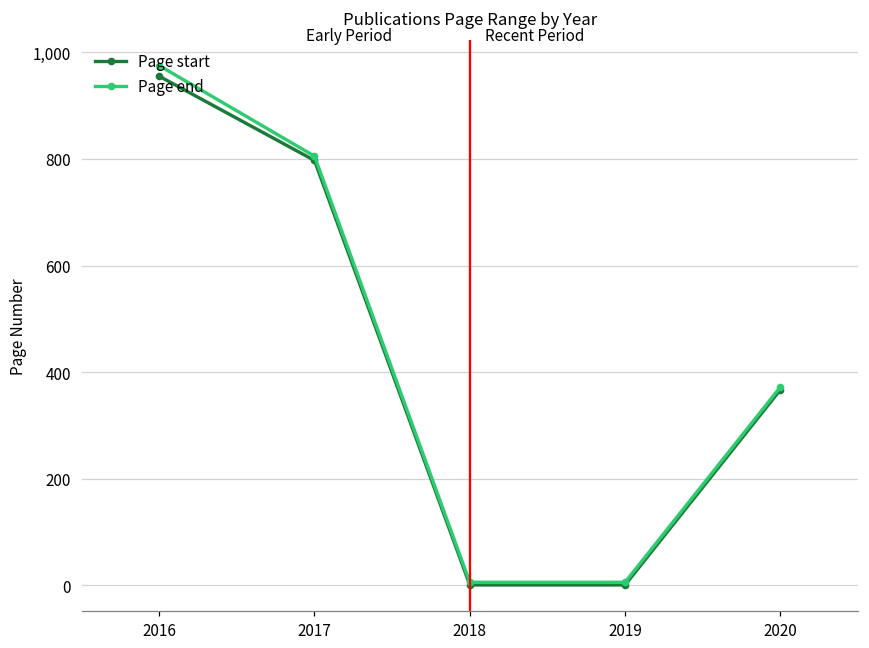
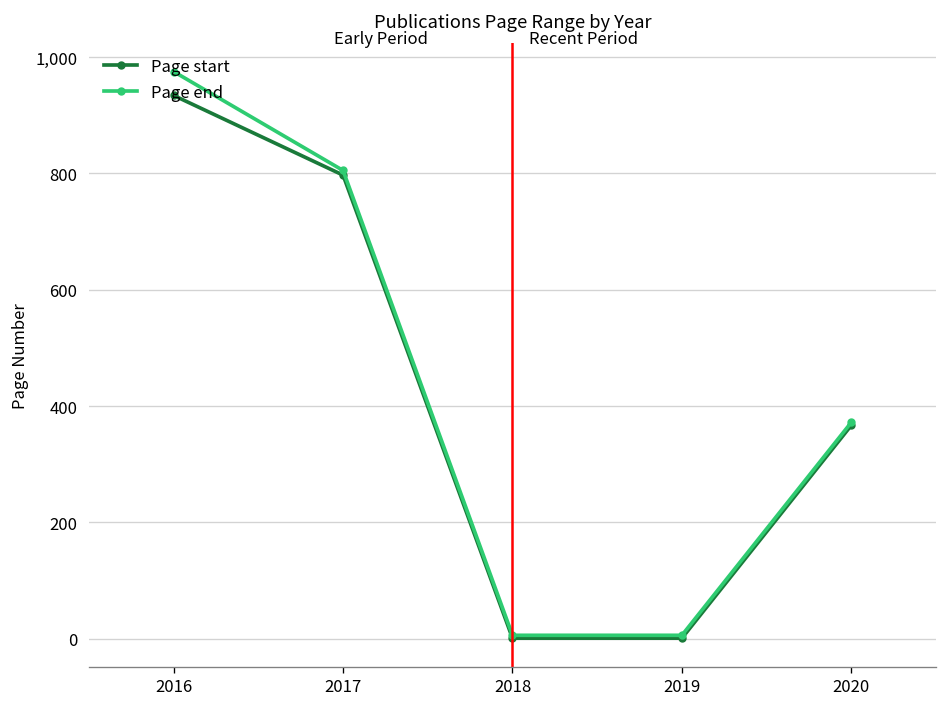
  {
    "Page start": {
-     "2016": 960,
+     "2016": 930,
      "2017": 800
    },
    "Page end": {
      "2016": 980,
      "2017": 810
    }
  }
